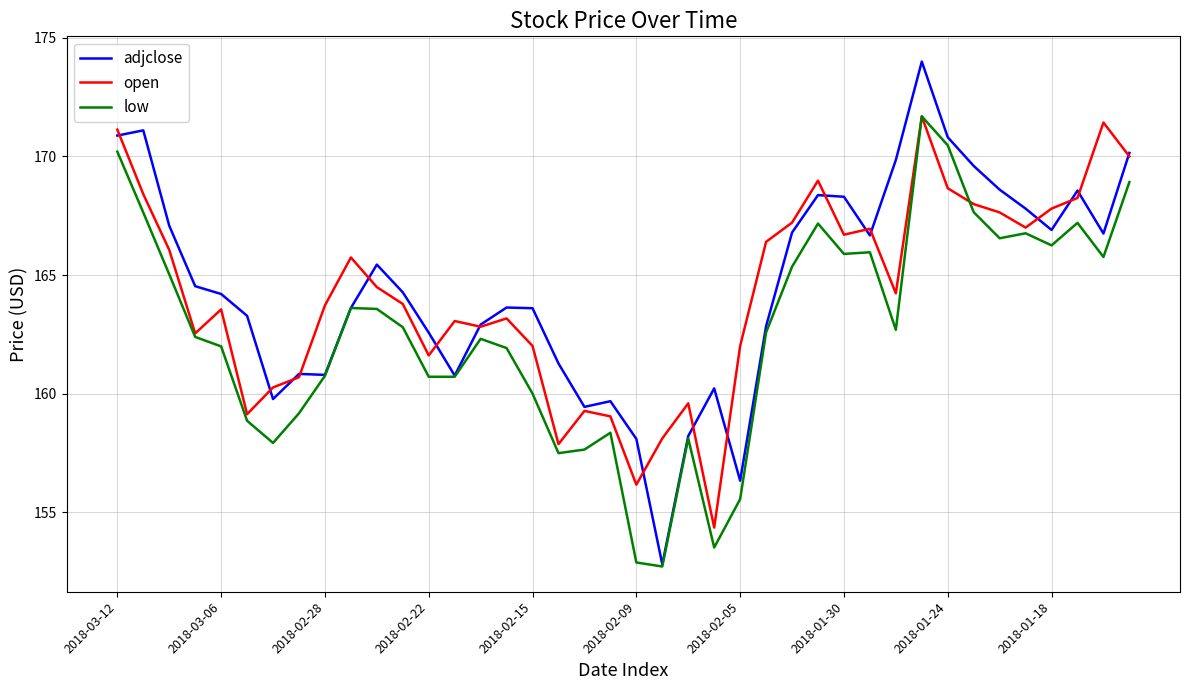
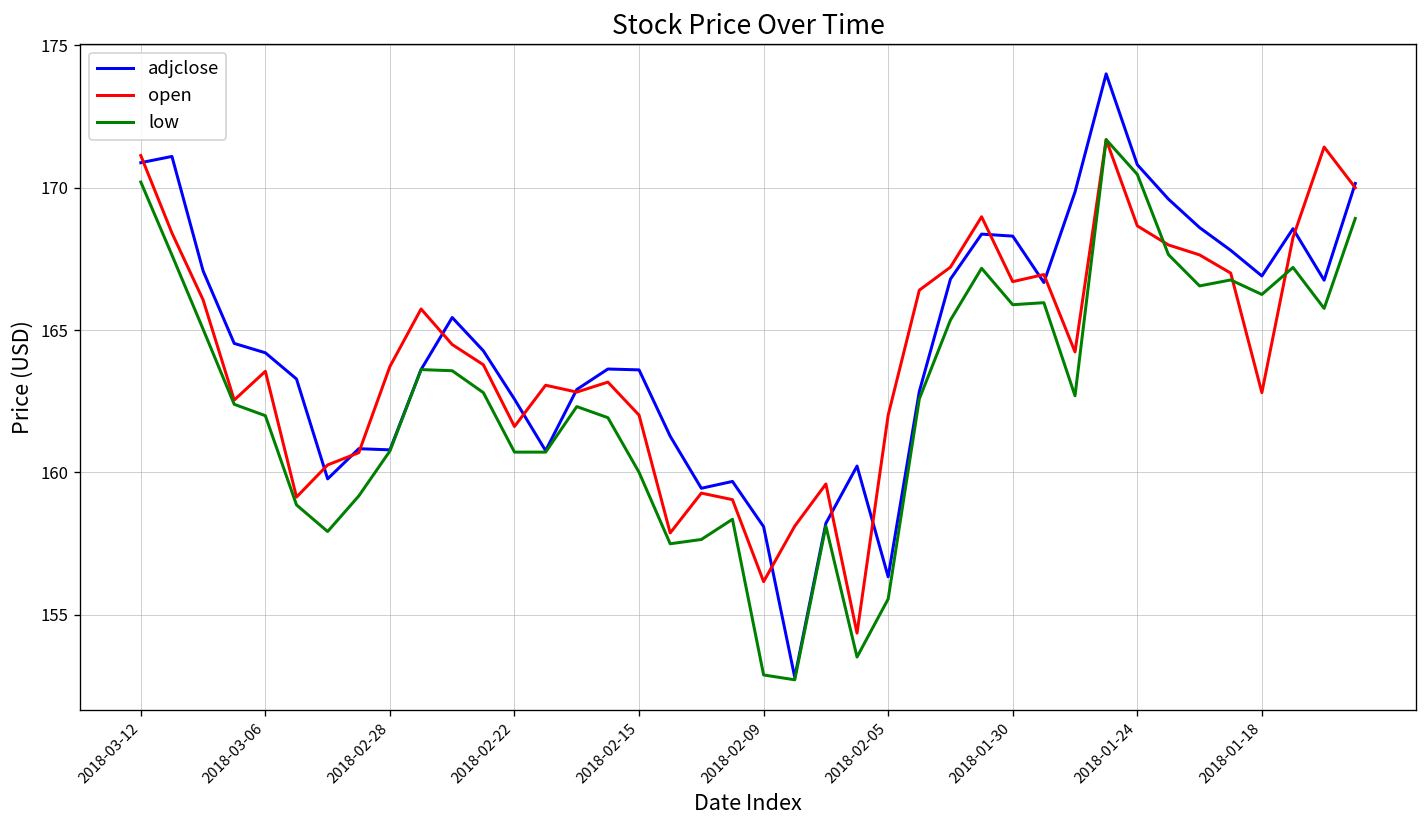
  {
    "adjclose": {
      "2018-03-12": 170.9,
      "2018-03-06": 164.2,
      "2018-02-22": 162.6,
      "2018-02-15": 163.6,
      "2018-02-09": 158.1,
      "2018-02-05": 156.3,
      "2018-01-30": 168.3,
      "2018-01-24": 170.8,
      "2018-01-18": 166.9
    },
    "open": {
      "2018-03-12": 171.1,
      "2018-03-06": 163.6,
      "2018-02-28": 163.7,
      "2018-02-22": 161.6,
      "2018-02-15": 162.0,
      "2018-02-09": 156.2,
      "2018-02-05": 162.0,
      "2018-01-30": 166.7,
      "2018-01-24": 168.7,
-     "2018-01-18": 167.8
+     "2018-01-18": 162.8
    },
    "low": {
      "2018-03-12": 170.2,
      "2018-03-06": 162.0,
      "2018-02-22": 160.7,
      "2018-02-15": 160.0,
      "2018-02-09": 152.9,
      "2018-02-05": 155.6,
      "2018-01-30": 165.9,
      "2018-01-24": 170.5,
      "2018-01-18": 166.3
    }
  }
